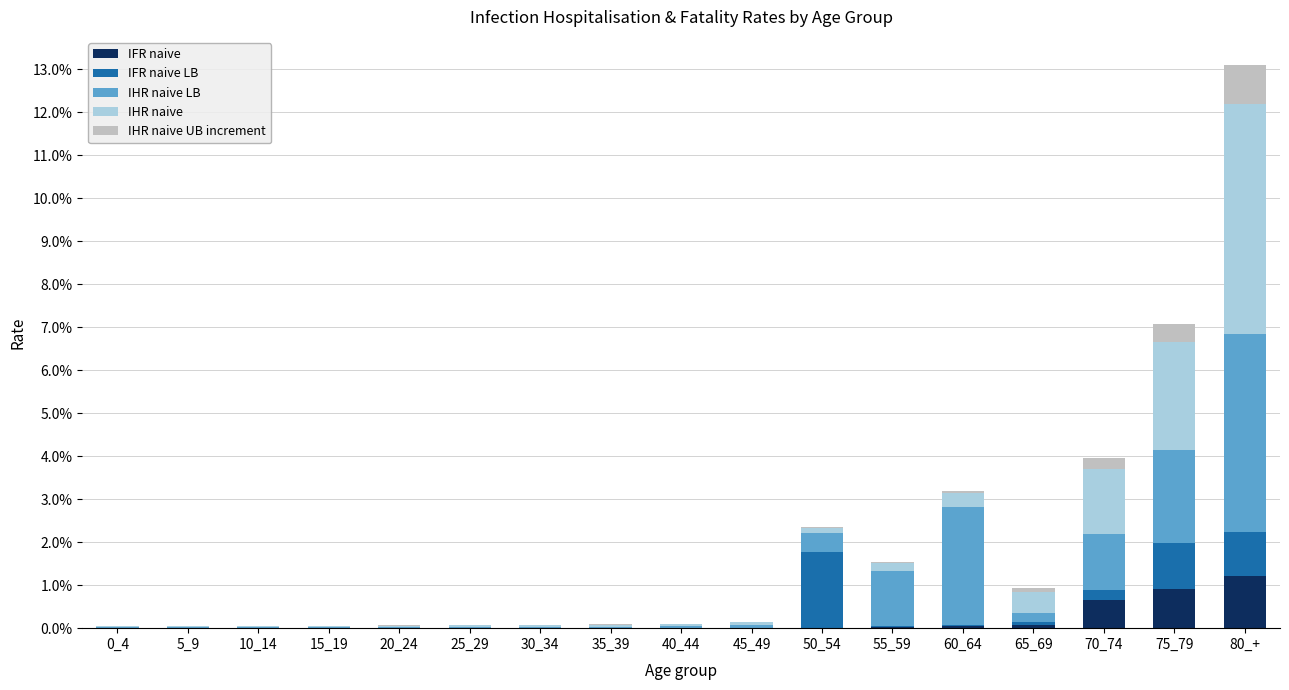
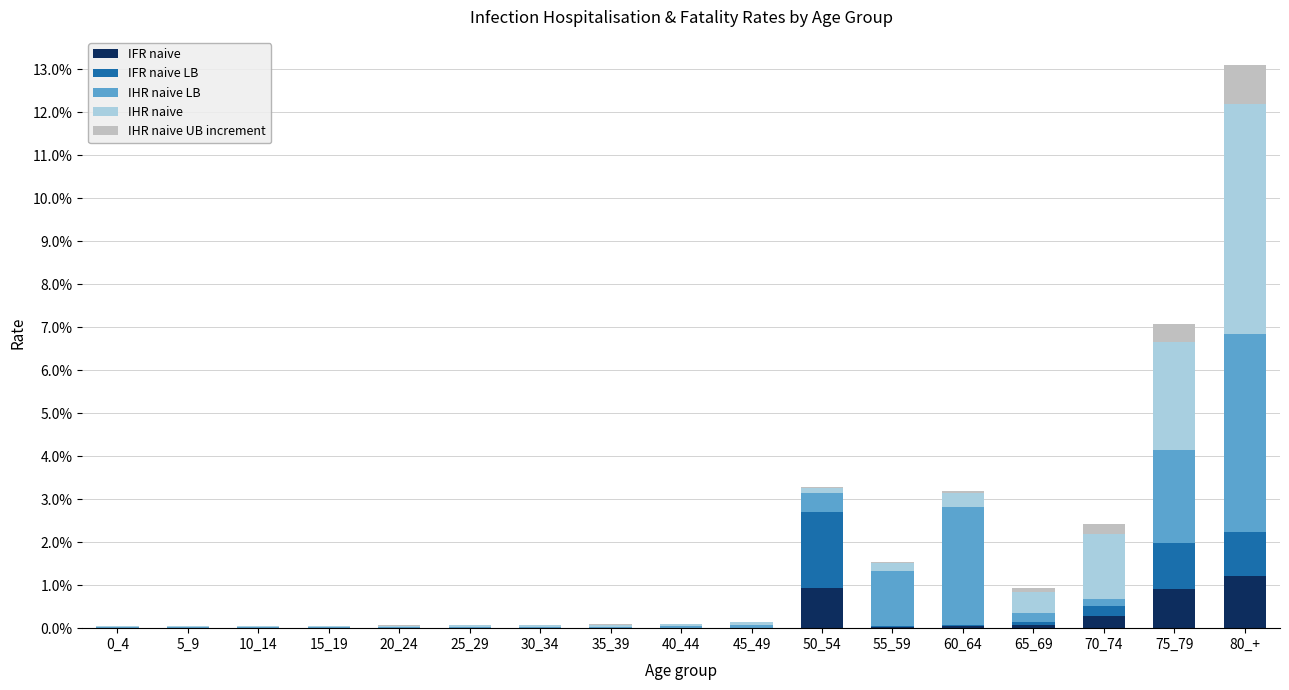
  {
    "IFR naive": {
-     "50_54": "0.0%",
+     "50_54": "0.9%",
      "65_69": "0.1%",
-     "70_74": "0.6%",
+     "70_74": "0.3%",
      "75_79": "0.9%",
      "80_+": "1.2%"
    },
    "IFR naive LB": {
      "50_54": "1.8%",
      "65_69": "0.1%",
      "70_74": "0.2%",
      "75_79": "1.1%",
      "80_+": "1.0%"
    },
    "IHR naive LB": {
      "45_49": "0.1%",
      "50_54": "0.4%",
      "55_59": "1.3%",
      "60_64": "2.8%",
      "65_69": "0.2%",
-     "70_74": "1.3%",
+     "70_74": "0.2%",
      "75_79": "2.2%",
      "80_+": "4.6%"
    }
  }
